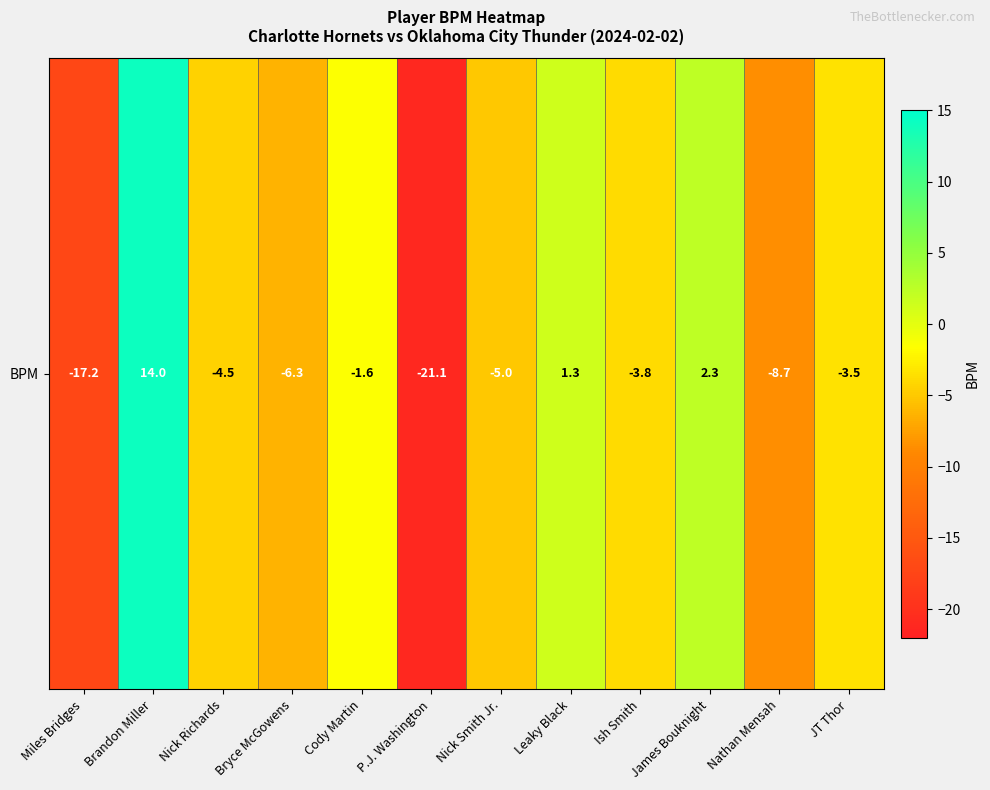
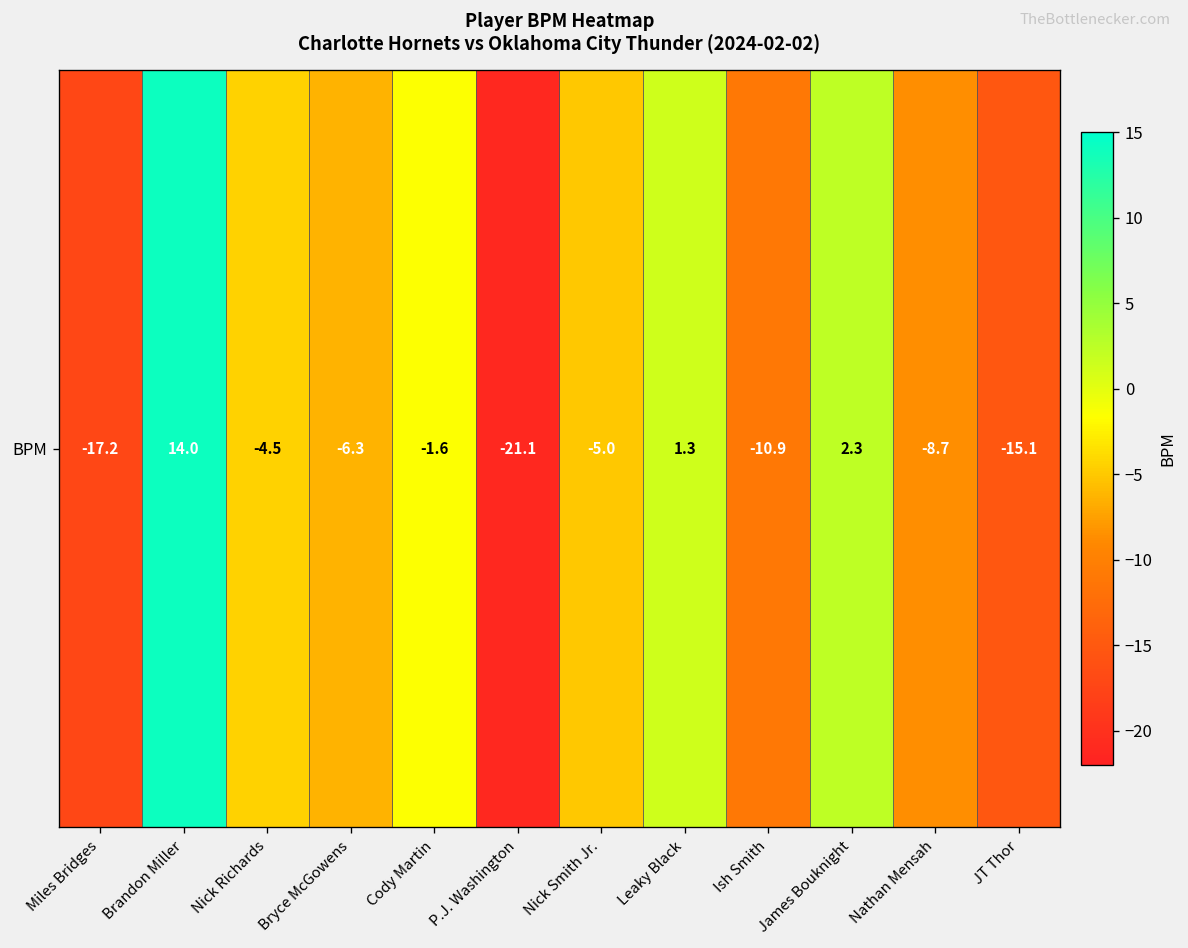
  {
    "BPM": {
      "Miles Bridges": -17.2,
      "Brandon Miller": 14.0,
      "Nick Richards": -4.5,
      "Bryce McGowens": -6.3,
      "Cody Martin": -1.6,
      "P.J. Washington": -21.1,
      "Nick Smith Jr.": -5.0,
      "Leaky Black": 1.3,
-     "Ish Smith": -3.8,
+     "Ish Smith": -10.9,
      "James Bouknight": 2.3,
      "Nathan Mensah": -8.7,
-     "JT Thor": -3.5
+     "JT Thor": -15.1
    }
  }
